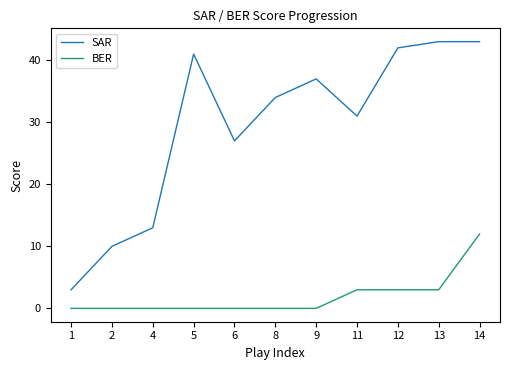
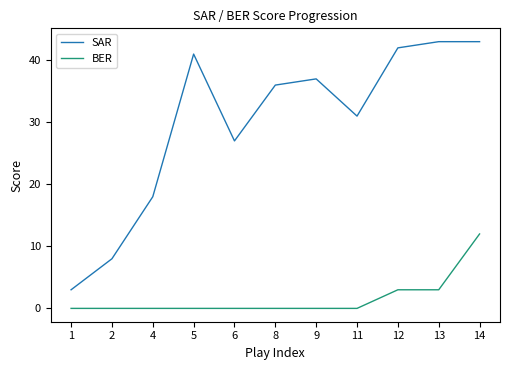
  {
    "SAR": {
      "1": 3,
-     "2": 10,
-     "4": 13,
+     "2": 8,
+     "4": 18,
      "5": 41,
      "6": 27,
-     "8": 34,
+     "8": 36,
      "9": 37,
      "11": 31,
      "12": 42,
      "13": 43,
      "14": 43
    },
    "BER": {
      "1": 0,
      "2": 0,
      "4": 0,
      "5": 0,
      "6": 0,
      "8": 0,
      "9": 0,
-     "11": 3,
+     "11": 0,
      "12": 3,
      "13": 3,
      "14": 12
    }
  }
